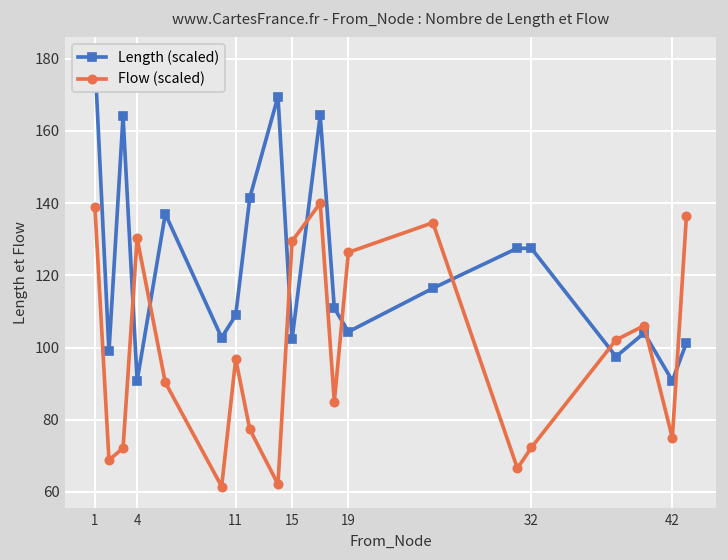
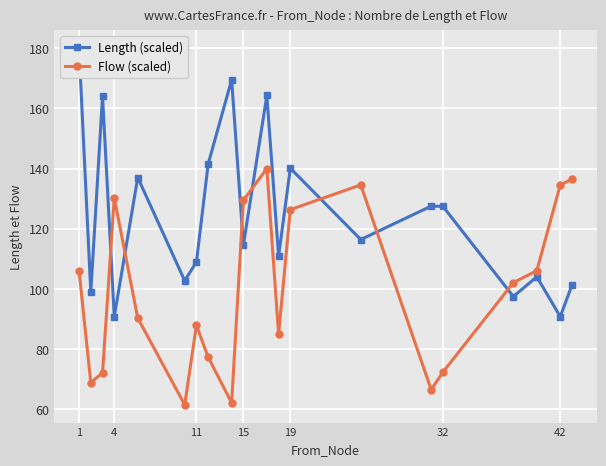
  {
    "Length (scaled)": {
      "4": 91,
      "11": 109,
-     "15": 102,
-     "19": 104,
+     "15": 115,
+     "19": 140,
      "32": 127,
      "42": 91
    },
    "Flow (scaled)": {
-     "1": 139,
+     "1": 106,
      "4": 130,
-     "11": 97,
+     "11": 88,
      "15": 129,
      "19": 126,
      "32": 72,
-     "42": 75
+     "42": 135
    }
  }
